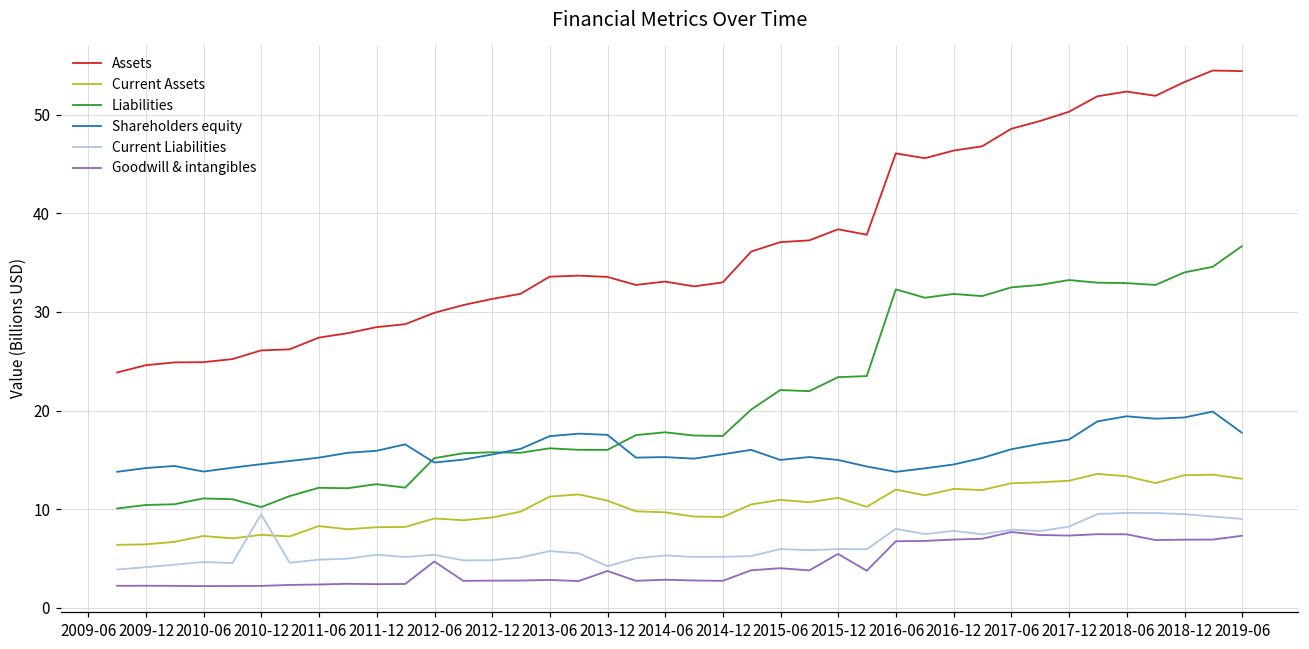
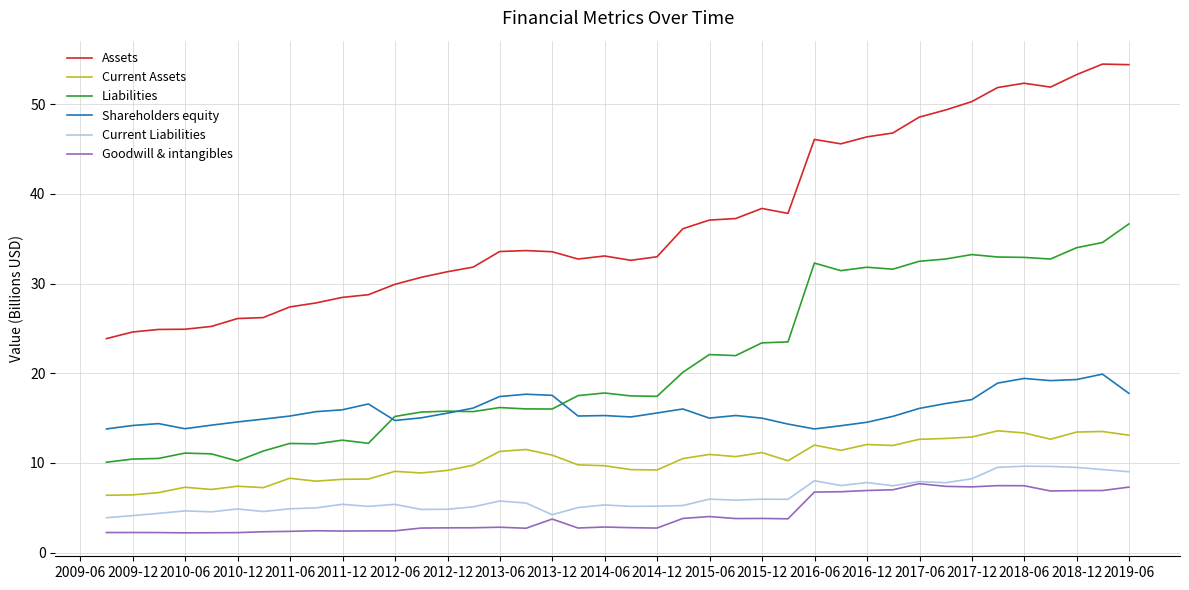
  {
    "Assets": {
      "2009-12": 25,
      "2010-06": 25,
      "2010-12": 26,
      "2011-06": 27,
      "2011-12": 28,
      "2012-06": 30,
      "2012-12": 31,
      "2013-06": 34,
      "2013-12": 34,
      "2014-06": 33,
      "2014-12": 33,
      "2015-06": 37,
      "2015-12": 38,
      "2016-06": 46,
      "2016-12": 46,
      "2017-06": 49,
      "2017-12": 50,
      "2018-06": 52,
      "2018-12": 53,
      "2019-06": 54
    },
    "Current Assets": {
      "2009-12": 6,
      "2010-06": 7,
      "2010-12": 7,
      "2011-06": 8,
      "2011-12": 8,
      "2012-06": 9,
      "2012-12": 9,
      "2013-06": 11,
      "2013-12": 11,
      "2014-06": 10,
      "2014-12": 9,
      "2015-06": 11,
      "2015-12": 11,
      "2016-06": 12,
      "2016-12": 12,
      "2017-06": 13,
      "2017-12": 13,
      "2018-06": 13,
      "2018-12": 13,
      "2019-06": 13
    },
    "Liabilities": {
      "2009-12": 10,
      "2010-06": 11,
      "2010-12": 10,
      "2011-06": 12,
      "2011-12": 13,
      "2012-06": 15,
      "2013-06": 16,
      "2013-12": 16,
      "2014-06": 18,
      "2014-12": 17,
      "2015-06": 22,
      "2015-12": 23,
      "2016-06": 32,
      "2016-12": 32,
      "2017-06": 32,
      "2017-12": 33,
      "2018-06": 33,
      "2018-12": 34,
      "2019-06": 37
    },
    "Shareholders equity": {
      "2009-12": 14,
      "2010-06": 14,
      "2010-12": 15,
      "2011-06": 15,
      "2011-12": 16,
      "2012-06": 15,
      "2013-06": 17,
      "2013-12": 18,
      "2014-06": 15,
      "2014-12": 16,
      "2015-06": 15,
      "2015-12": 15,
      "2016-06": 14,
      "2016-12": 15,
      "2017-06": 16,
      "2017-12": 17,
      "2018-06": 19,
      "2018-12": 19,
      "2019-06": 18
    },
    "Current Liabilities": {
      "2009-12": 4,
      "2010-06": 5,
-     "2010-12": 9,
+     "2010-12": 5,
      "2011-06": 5,
      "2011-12": 5,
      "2012-06": 5,
      "2012-12": 5,
      "2013-06": 6,
      "2013-12": 4,
      "2014-06": 5,
      "2014-12": 5,
      "2015-06": 6,
      "2015-12": 6,
      "2016-06": 8,
      "2016-12": 8,
      "2017-12": 8,
      "2018-06": 10,
      "2018-12": 9,
      "2019-06": 9
    },
    "Goodwill & intangibles": {
      "2009-12": 2,
      "2010-06": 2,
      "2010-12": 2,
      "2011-06": 2,
      "2011-12": 2,
-     "2012-06": 5,
+     "2012-06": 2,
      "2012-12": 3,
      "2013-06": 3,
      "2013-12": 4,
      "2014-06": 3,
      "2014-12": 3,
      "2015-06": 4,
-     "2015-12": 5,
+     "2015-12": 4,
      "2016-06": 7,
      "2016-12": 7,
      "2017-12": 7,
      "2018-06": 7,
      "2018-12": 7,
      "2019-06": 7
    }
  }
